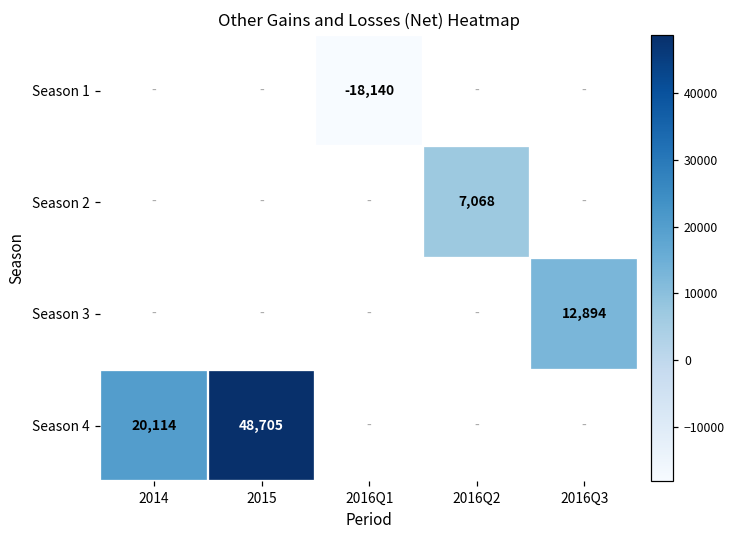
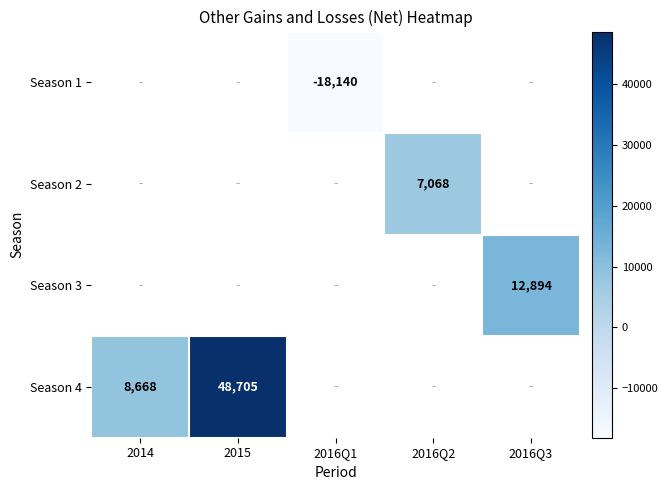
  {
    "Season 1": {
      "2016Q1": "-18,140"
    },
    "Season 2": {
      "2016Q2": "7,068"
    },
    "Season 3": {
      "2016Q3": "12,894"
    },
    "Season 4": {
-     "2014": "20,114",
+     "2014": "8,668",
      "2015": "48,705"
    }
  }
